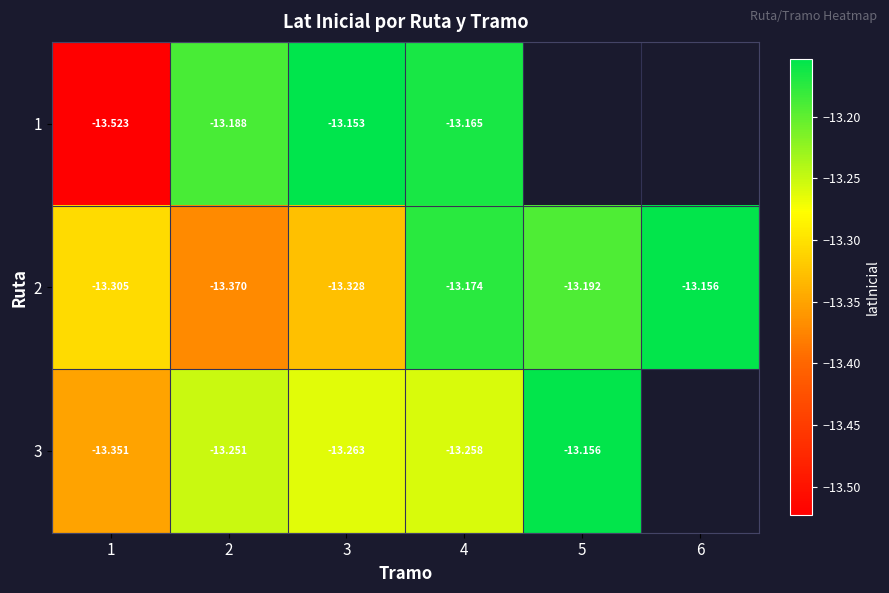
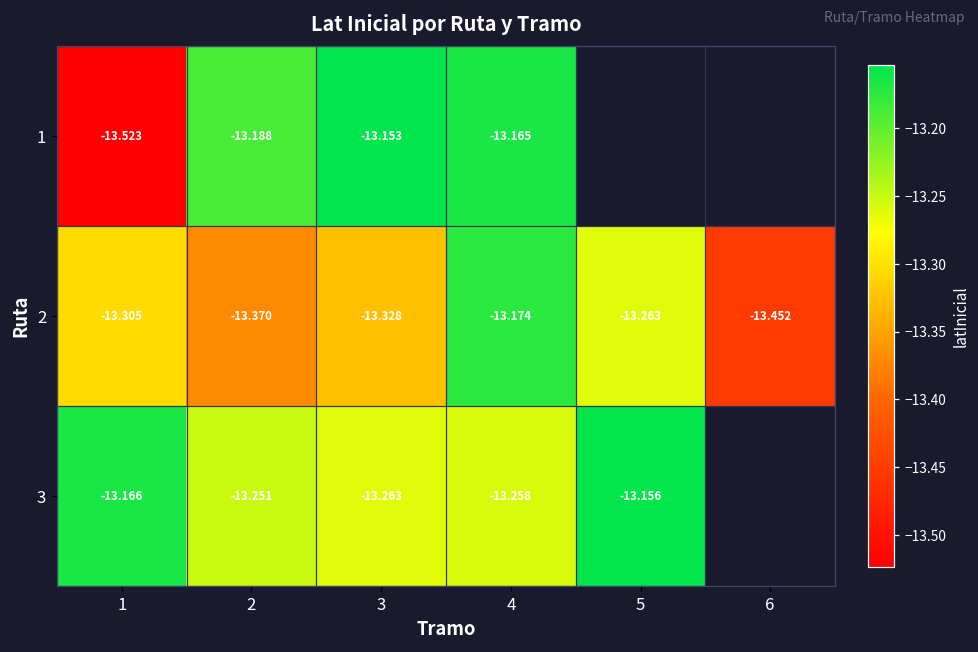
  {
    "1": {
      "1": -13.523,
      "2": -13.188,
      "3": -13.153,
      "4": -13.165
    },
    "2": {
      "1": -13.305,
      "2": -13.370,
      "3": -13.328,
      "4": -13.174,
-     "5": -13.192,
-     "6": -13.156
+     "5": -13.263,
+     "6": -13.452
    },
    "3": {
-     "1": -13.351,
+     "1": -13.166,
      "2": -13.251,
      "3": -13.263,
      "4": -13.258,
      "5": -13.156
    }
  }
